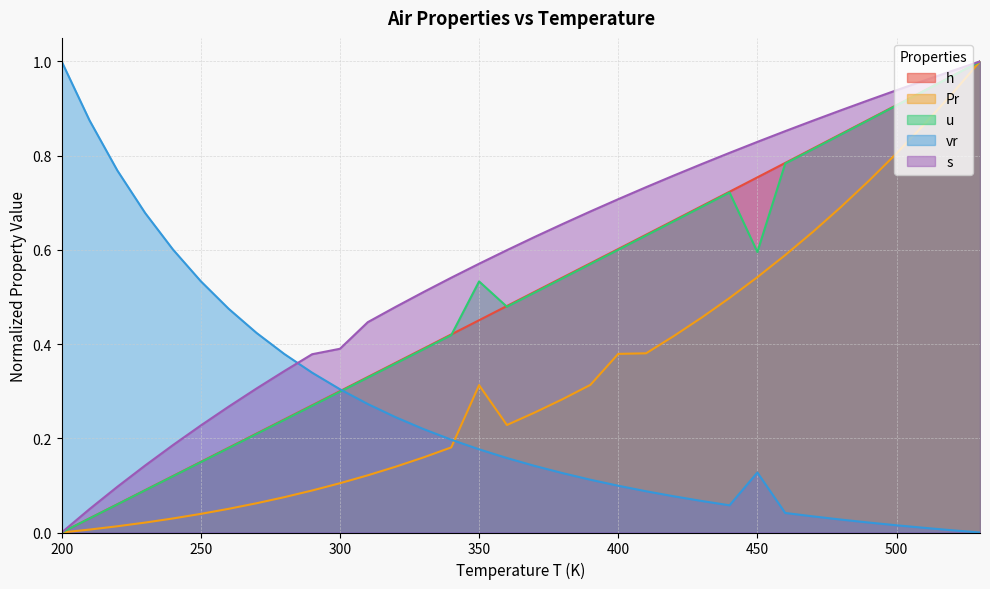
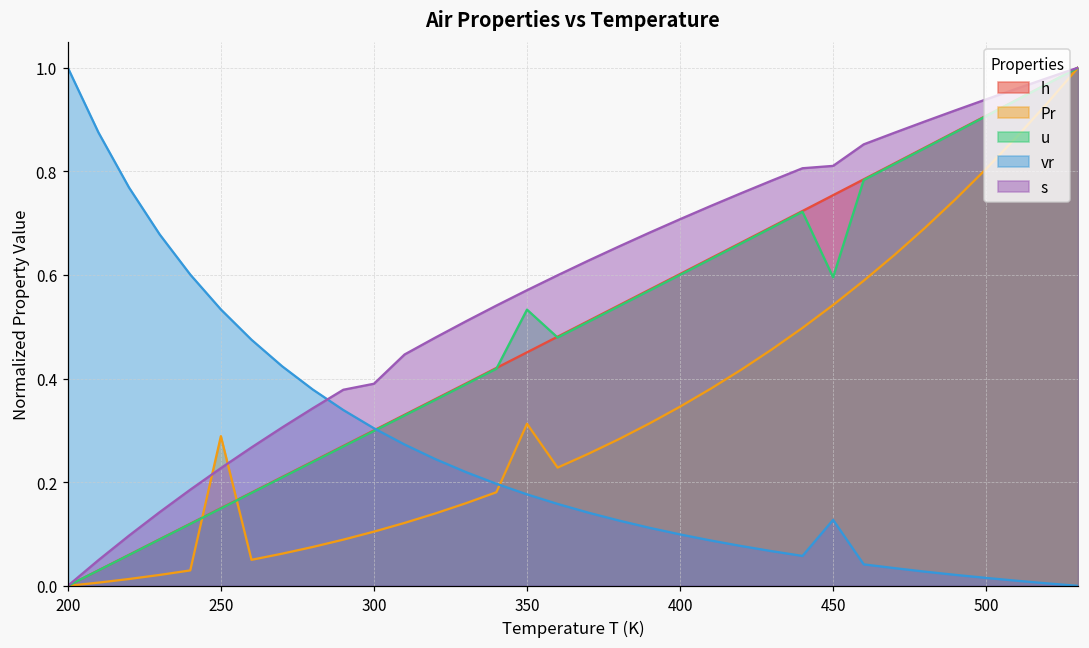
  {
    "h": {
      "350": 0.45,
      "450": 0.75
    },
    "Pr": {
-     "250": 0.04,
+     "250": 0.29,
      "300": 0.10,
      "350": 0.31,
-     "400": 0.38,
+     "400": 0.35,
      "450": 0.54
    },
    "u": {
      "350": 0.53,
      "450": 0.60
    },
    "vr": {
      "200": 1.00,
      "250": 0.53,
      "350": 0.18,
      "400": 0.10,
      "450": 0.13,
      "500": 0.02
    },
    "s": {
      "250": 0.23,
      "300": 0.39,
      "350": 0.57,
      "400": 0.71,
-     "450": 0.83
+     "450": 0.81
    }
  }
